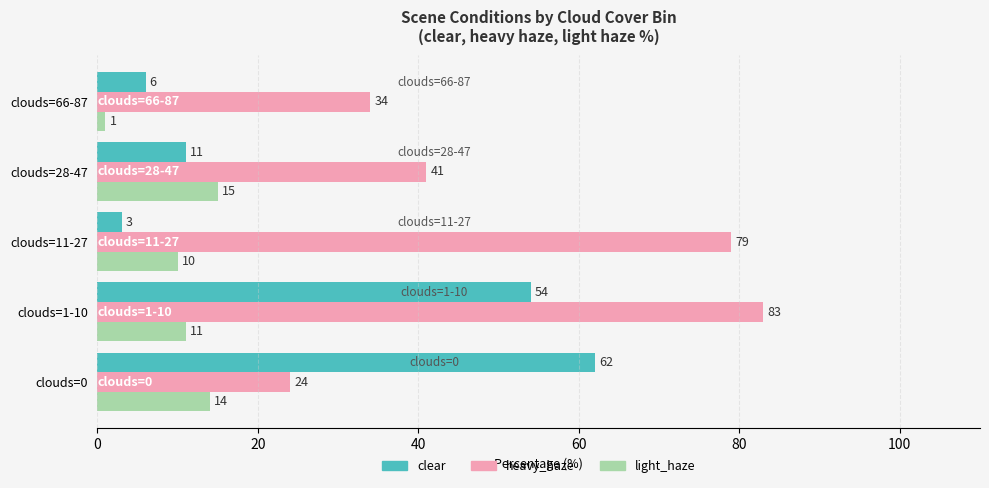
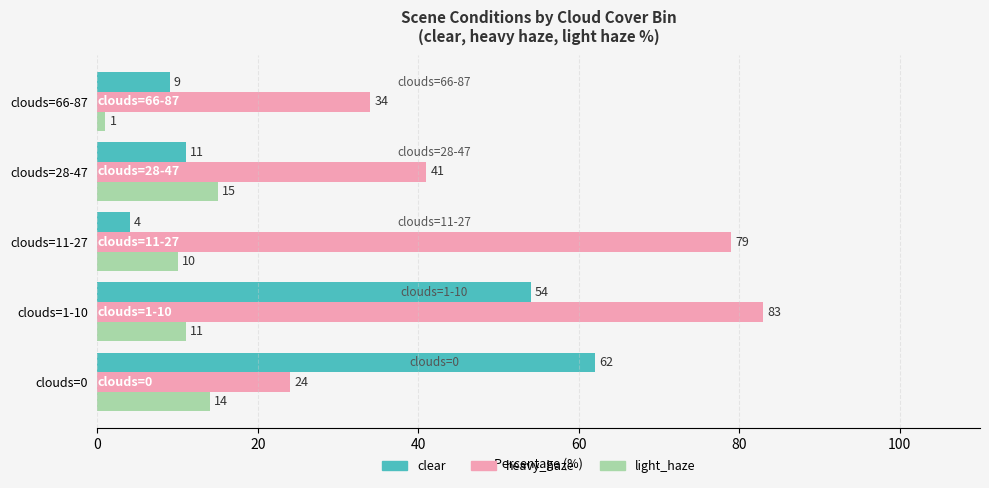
  {
    "clear": {
-     "clouds=66-87": 6,
+     "clouds=66-87": 9,
      "clouds=28-47": 11,
-     "clouds=11-27": 3,
+     "clouds=11-27": 4,
      "clouds=1-10": 54,
      "clouds=0": 62
    },
    "heavy_haze": {
      "clouds=66-87": 34,
      "clouds=28-47": 41,
      "clouds=11-27": 79,
      "clouds=1-10": 83,
      "clouds=0": 24
    },
    "light_haze": {
      "clouds=66-87": 1,
      "clouds=28-47": 15,
      "clouds=11-27": 10,
      "clouds=1-10": 11,
      "clouds=0": 14
    }
  }
